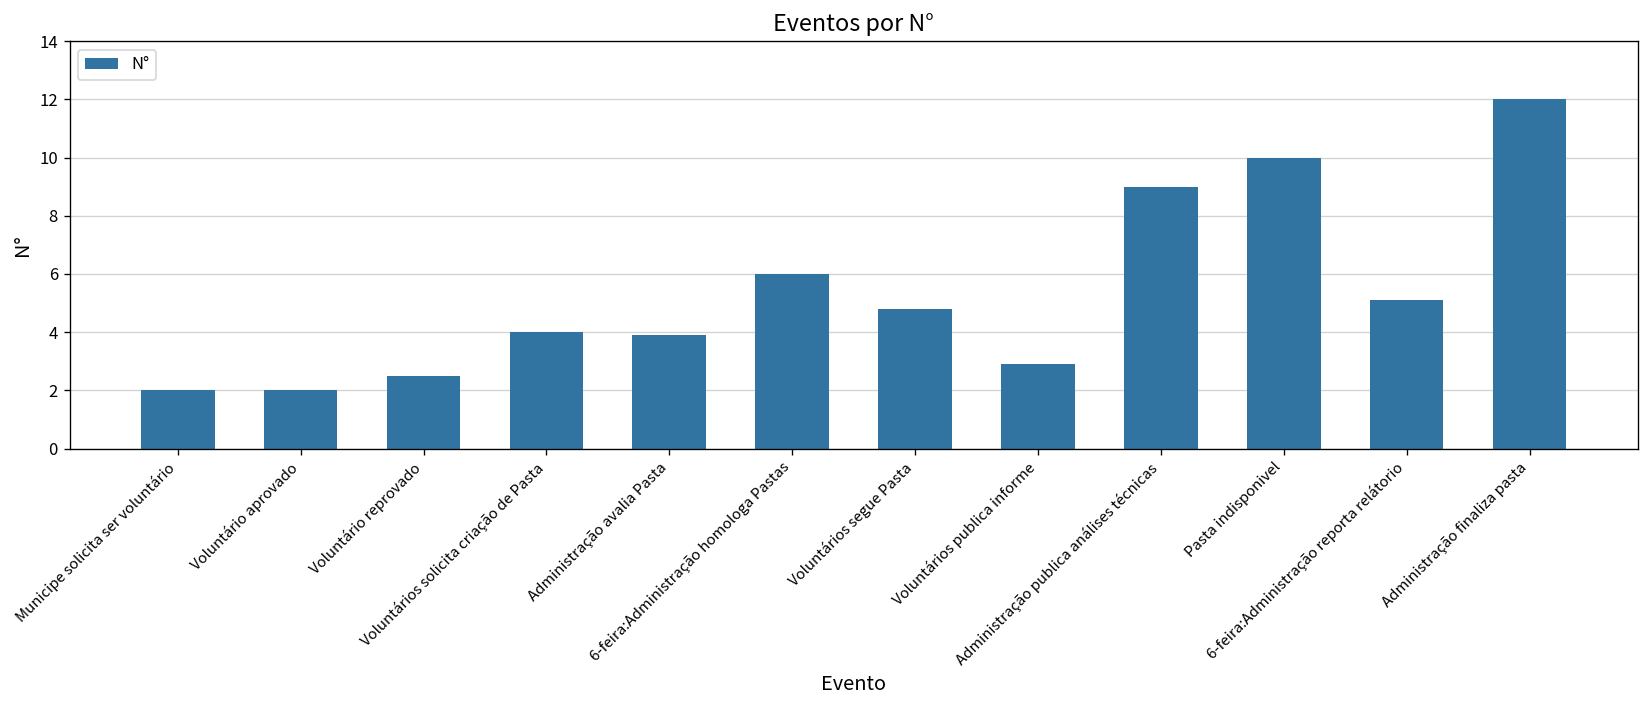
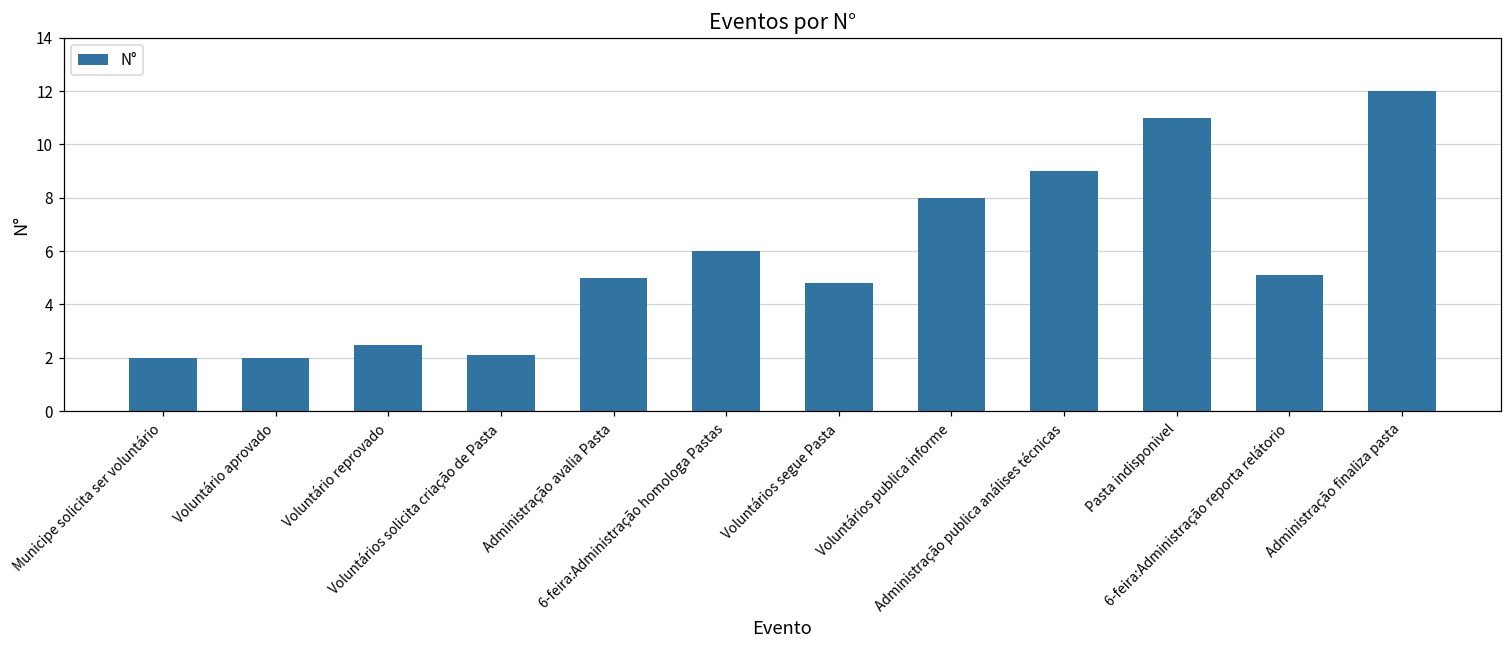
  {
    "Municipe solicita ser voluntário": 2.0,
    "Voluntário aprovado": 2.0,
    "Voluntário reprovado": 2.5,
-   "Voluntários solicita criação de Pasta": 4.0,
-   "Administração avalia Pasta": 3.9,
+   "Voluntários solicita criação de Pasta": 2.1,
+   "Administração avalia Pasta": 5.0,
    "6-feira:Administração homologa Pastas": 6.0,
    "Voluntários segue Pasta": 4.8,
-   "Voluntários publica informe": 2.9,
+   "Voluntários publica informe": 8.0,
    "Administração publica análises técnicas": 9.0,
-   "Pasta indisponivel": 10,
+   "Pasta indisponivel": 11,
    "6-feira:Administração reporta relátorio": 5.1,
    "Administração finaliza pasta": 12.0
  }
